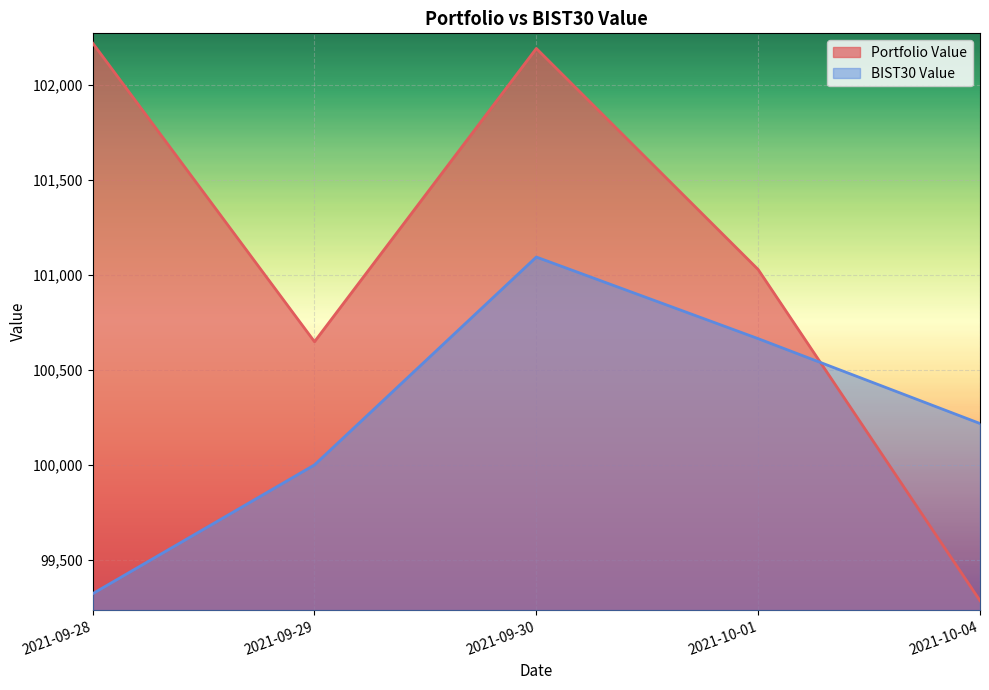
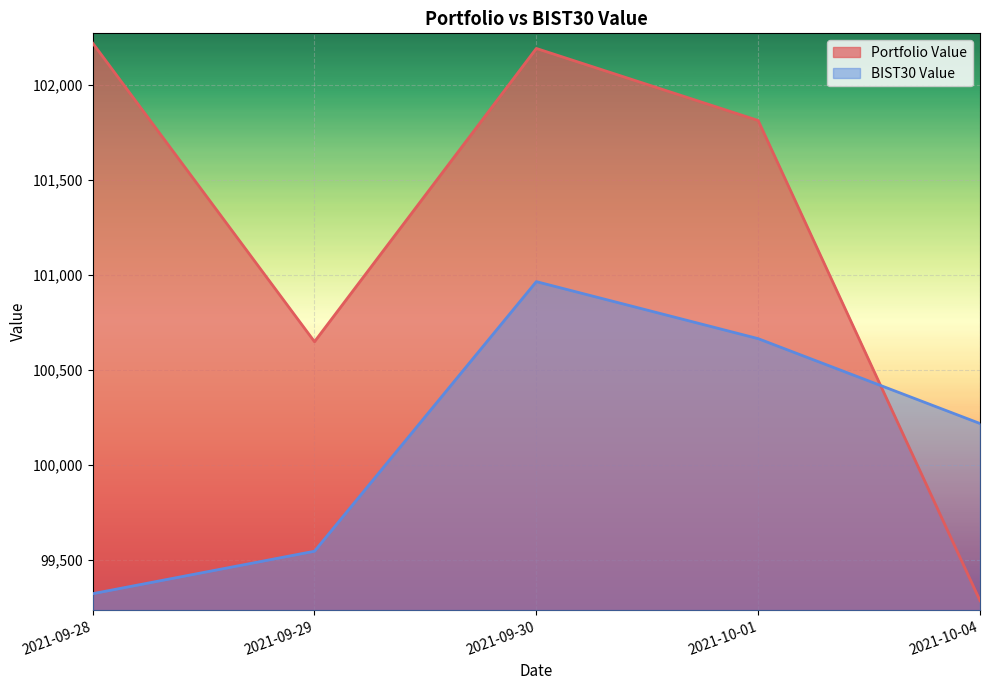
  {
    "Portfolio Value": {
      "2021-09-28": "102,220",
      "2021-09-29": "100,650",
      "2021-09-30": "102,190",
-     "2021-10-01": "101,030",
+     "2021-10-01": "101,810",
      "2021-10-04": "99,280"
    },
    "BIST30 Value": {
      "2021-09-28": "99,320",
-     "2021-09-29": "100,000",
-     "2021-09-30": "101,090",
+     "2021-09-29": "99,550",
+     "2021-09-30": "100,970",
      "2021-10-01": "100,660",
      "2021-10-04": "100,220"
    }
  }
